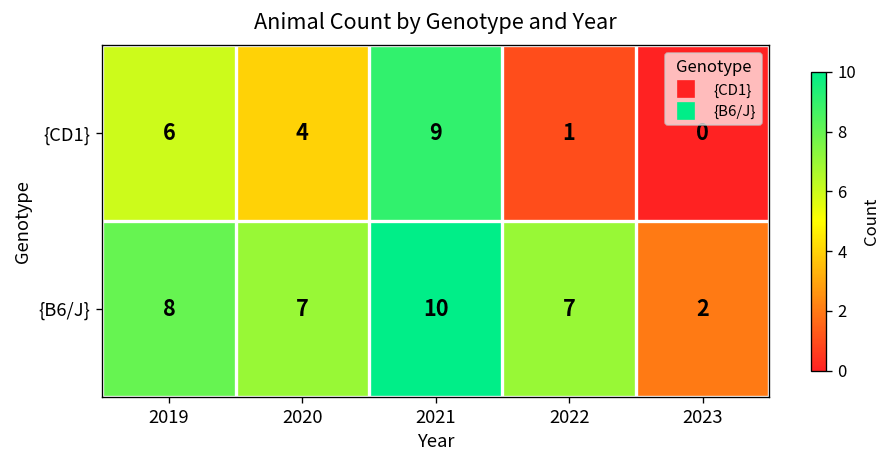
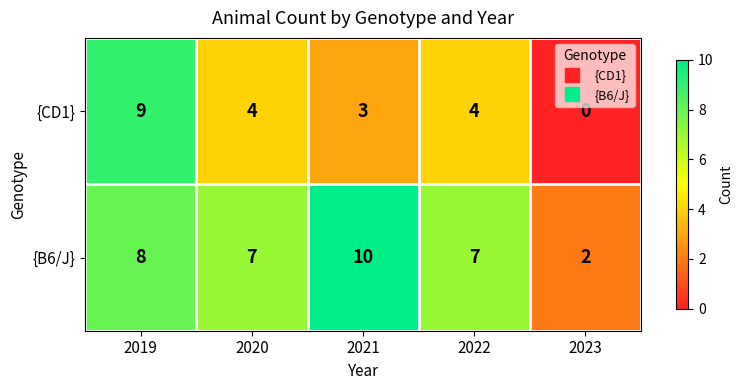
  {
    "{CD1}": {
-     "2019": 6,
+     "2019": 9,
      "2020": 4,
-     "2021": 9,
-     "2022": 1
+     "2021": 3,
+     "2022": 4
    },
    "{B6/J}": {
      "2019": 8,
      "2020": 7,
      "2021": 10,
      "2022": 7,
      "2023": 2
    }
  }
